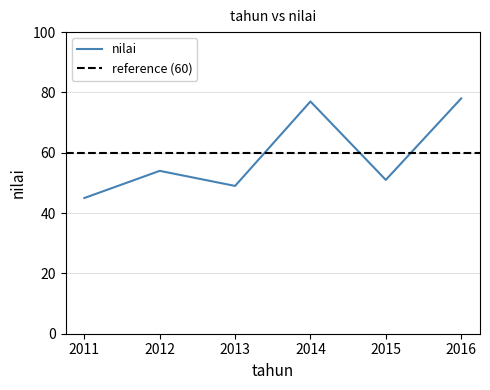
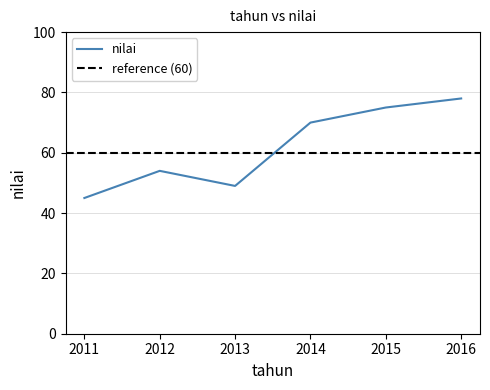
  {
    "2011": 45,
    "2012": 54,
    "2013": 49,
-   "2014": 77,
-   "2015": 51,
+   "2014": 70,
+   "2015": 75,
    "2016": 78
  }
